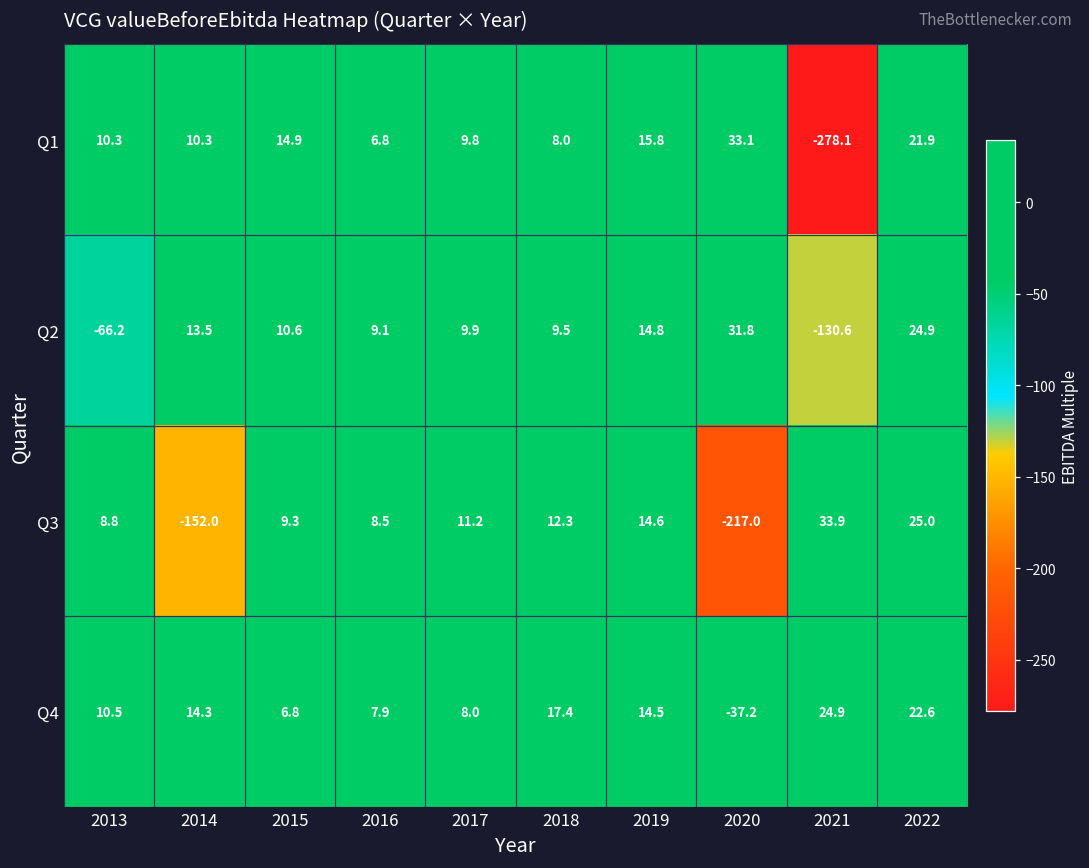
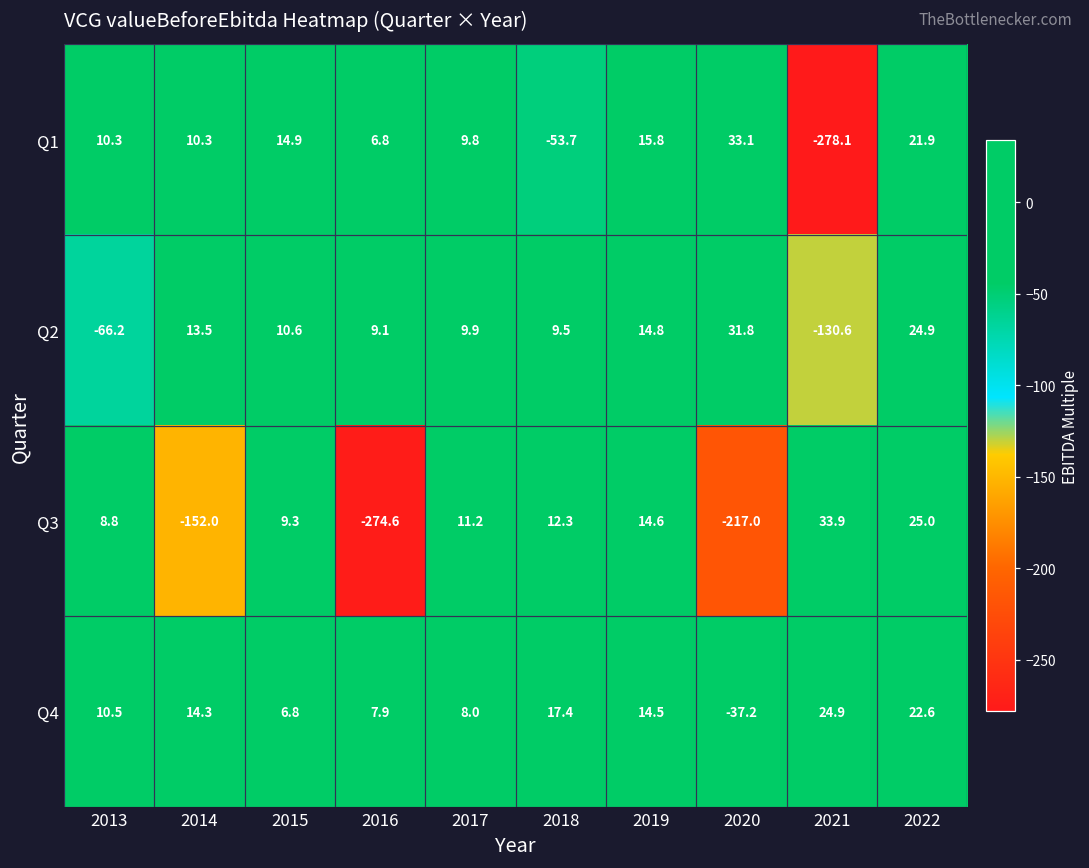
  {
    "Q1": {
      "2013": 10.3,
      "2014": 10.3,
      "2015": 14.9,
      "2016": 6.8,
      "2017": 9.8,
-     "2018": 8.0,
+     "2018": -53.7,
      "2019": 15.8,
      "2020": 33.1,
      "2021": -278.1,
      "2022": 21.9
    },
    "Q2": {
      "2013": -66.2,
      "2014": 13.5,
      "2015": 10.6,
      "2016": 9.1,
      "2017": 9.9,
      "2018": 9.5,
      "2019": 14.8,
      "2020": 31.8,
      "2021": -130.6,
      "2022": 24.9
    },
    "Q3": {
      "2013": 8.8,
      "2014": -152.0,
      "2015": 9.3,
-     "2016": 8.5,
+     "2016": -274.6,
      "2017": 11.2,
      "2018": 12.3,
      "2019": 14.6,
      "2020": -217.0,
      "2021": 33.9,
      "2022": 25.0
    },
    "Q4": {
      "2013": 10.5,
      "2014": 14.3,
      "2015": 6.8,
      "2016": 7.9,
      "2017": 8.0,
      "2018": 17.4,
      "2019": 14.5,
      "2020": -37.2,
      "2021": 24.9,
      "2022": 22.6
    }
  }
